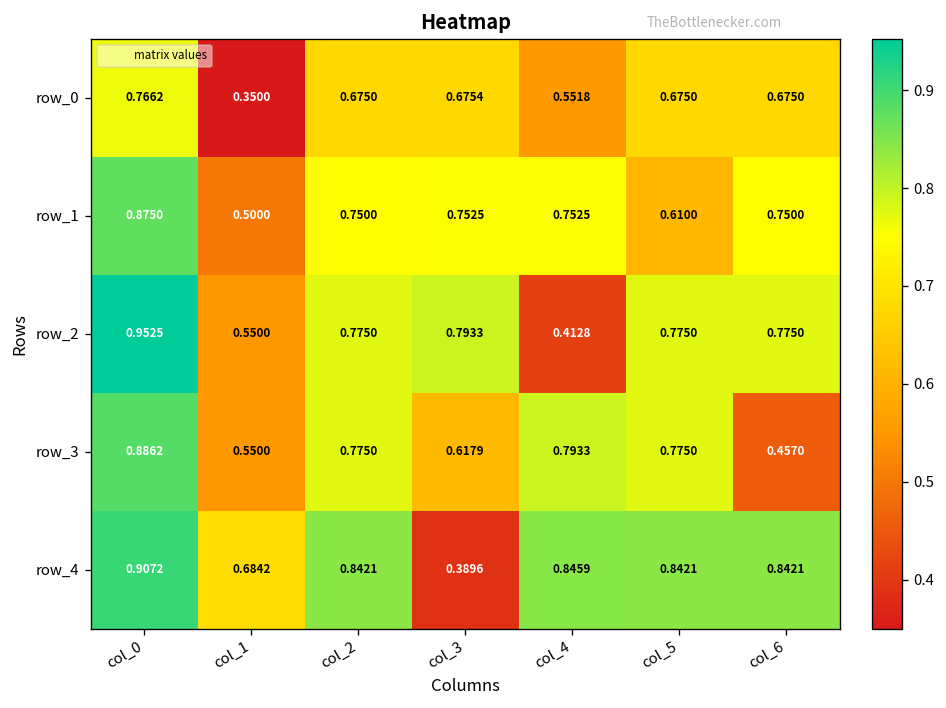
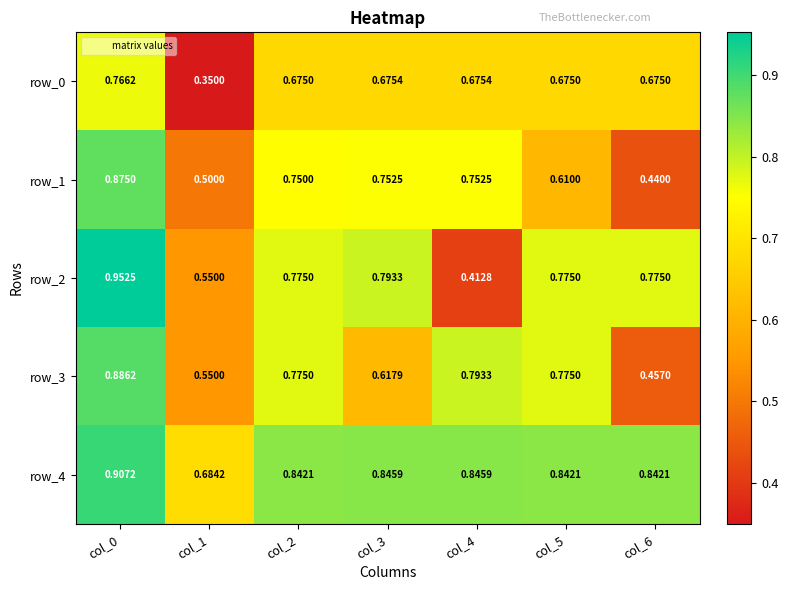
  {
    "row_0": {
      "col_0": 0.7662,
      "col_1": 0.3500,
      "col_2": 0.6750,
      "col_3": 0.6754,
-     "col_4": 0.5518,
+     "col_4": 0.6754,
      "col_5": 0.6750,
      "col_6": 0.6750
    },
    "row_1": {
      "col_0": 0.8750,
      "col_1": 0.5000,
      "col_2": 0.7500,
      "col_3": 0.7525,
      "col_4": 0.7525,
      "col_5": 0.6100,
-     "col_6": 0.7500
+     "col_6": 0.4400
    },
    "row_2": {
      "col_0": 0.9525,
      "col_1": 0.5500,
      "col_2": 0.7750,
      "col_3": 0.7933,
      "col_4": 0.4128,
      "col_5": 0.7750,
      "col_6": 0.7750
    },
    "row_3": {
      "col_0": 0.8862,
      "col_1": 0.5500,
      "col_2": 0.7750,
      "col_3": 0.6179,
      "col_4": 0.7933,
      "col_5": 0.7750,
      "col_6": 0.4570
    },
    "row_4": {
      "col_0": 0.9072,
      "col_1": 0.6842,
      "col_2": 0.8421,
-     "col_3": 0.3896,
+     "col_3": 0.8459,
      "col_4": 0.8459,
      "col_5": 0.8421,
      "col_6": 0.8421
    }
  }
